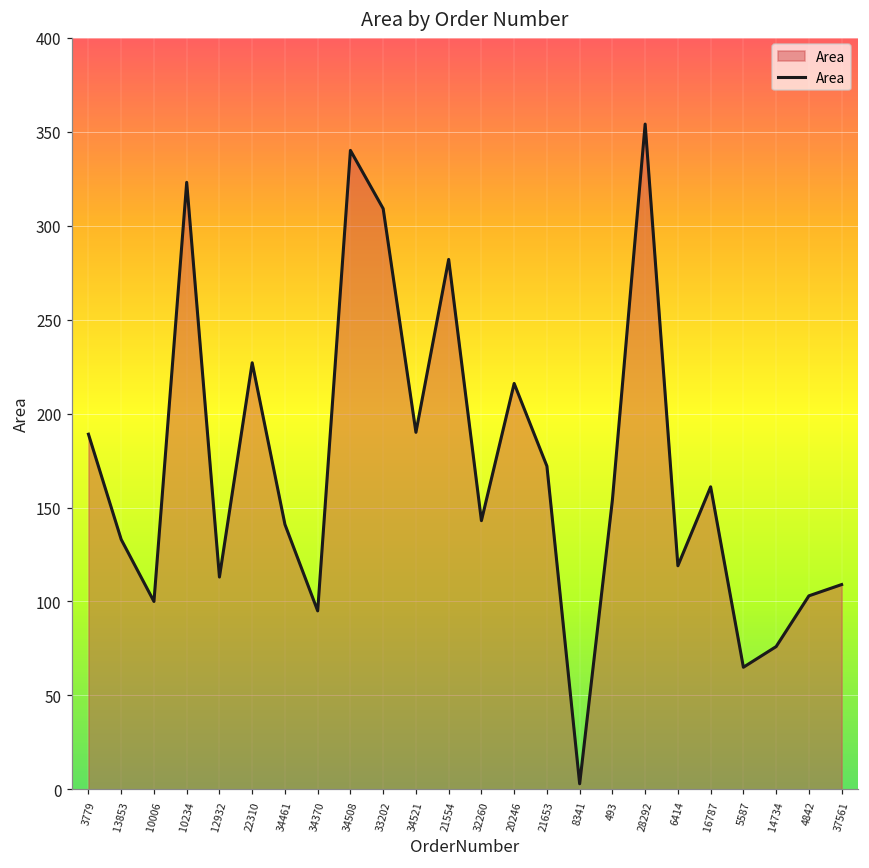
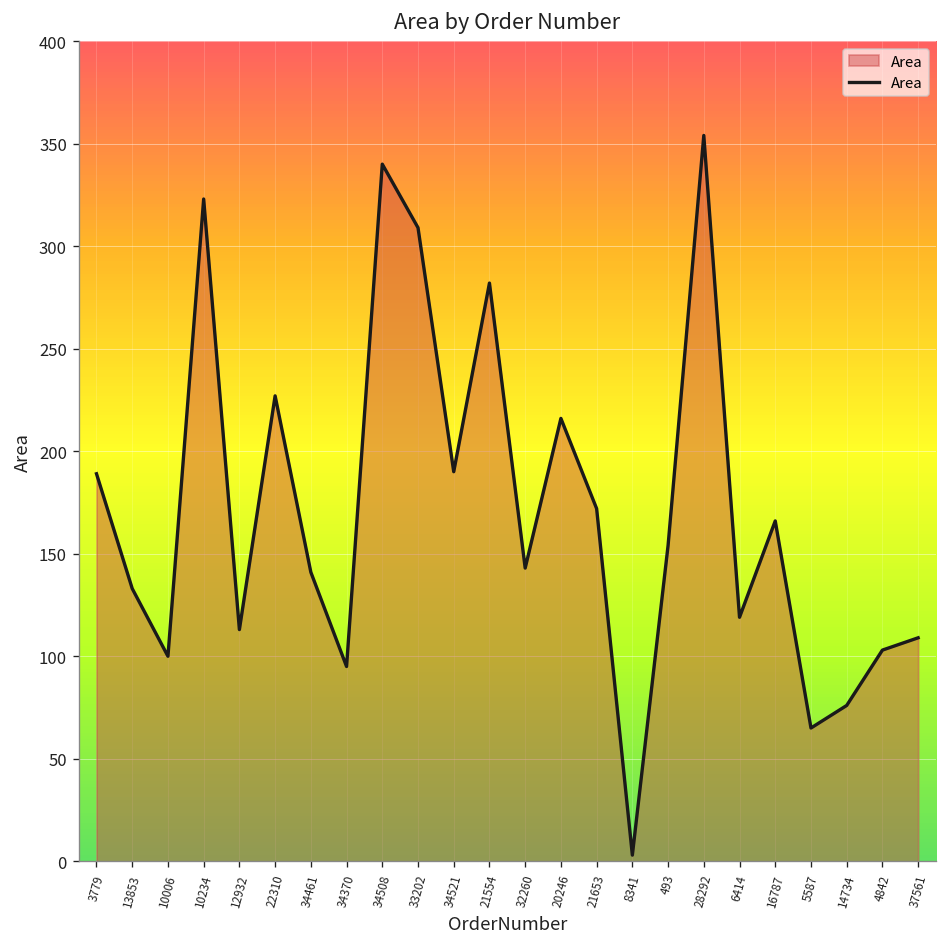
  {
    "3779": 189,
    "13853": 133,
    "10006": 100,
    "10234": 323,
    "12932": 113,
    "22310": 227,
    "34461": 141,
    "34370": 95,
    "34508": 340,
    "33202": 309,
    "34521": 190,
    "21554": 282,
    "32260": 143,
    "20246": 216,
    "21653": 172,
    "8341": 3,
    "493": 154,
    "28292": 354,
    "6414": 119,
-   "16787": 161,
+   "16787": 166,
    "5587": 65,
    "14734": 76,
    "4842": 103,
    "37561": 109
  }
